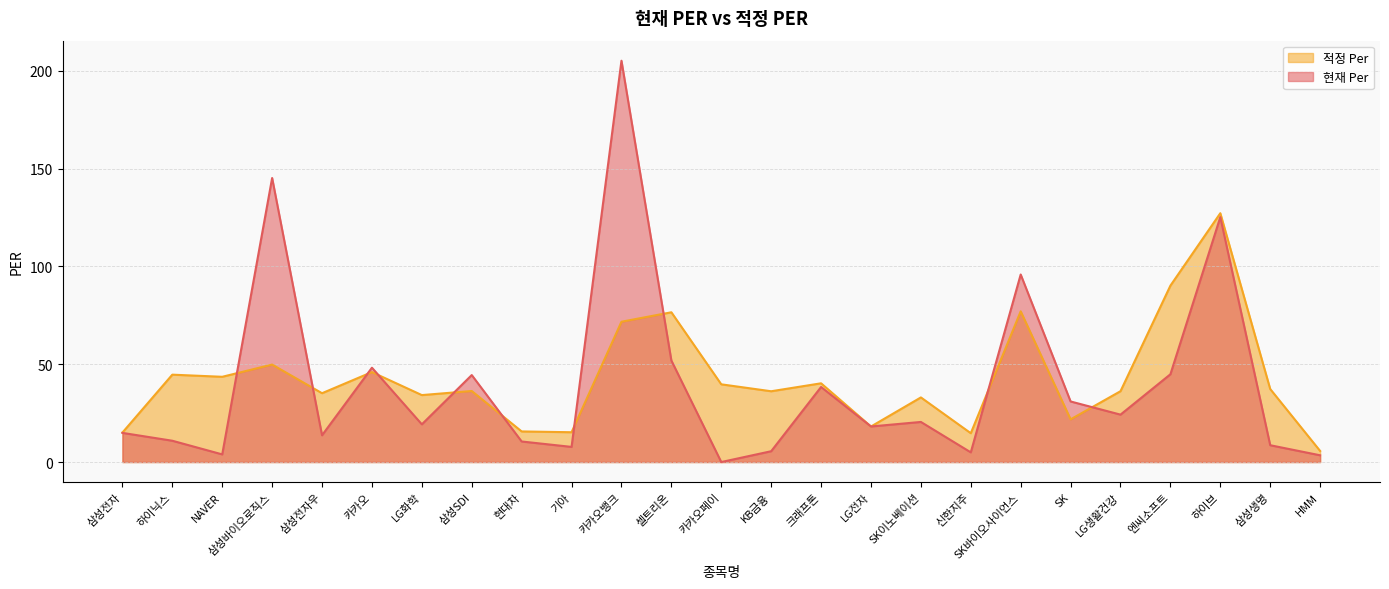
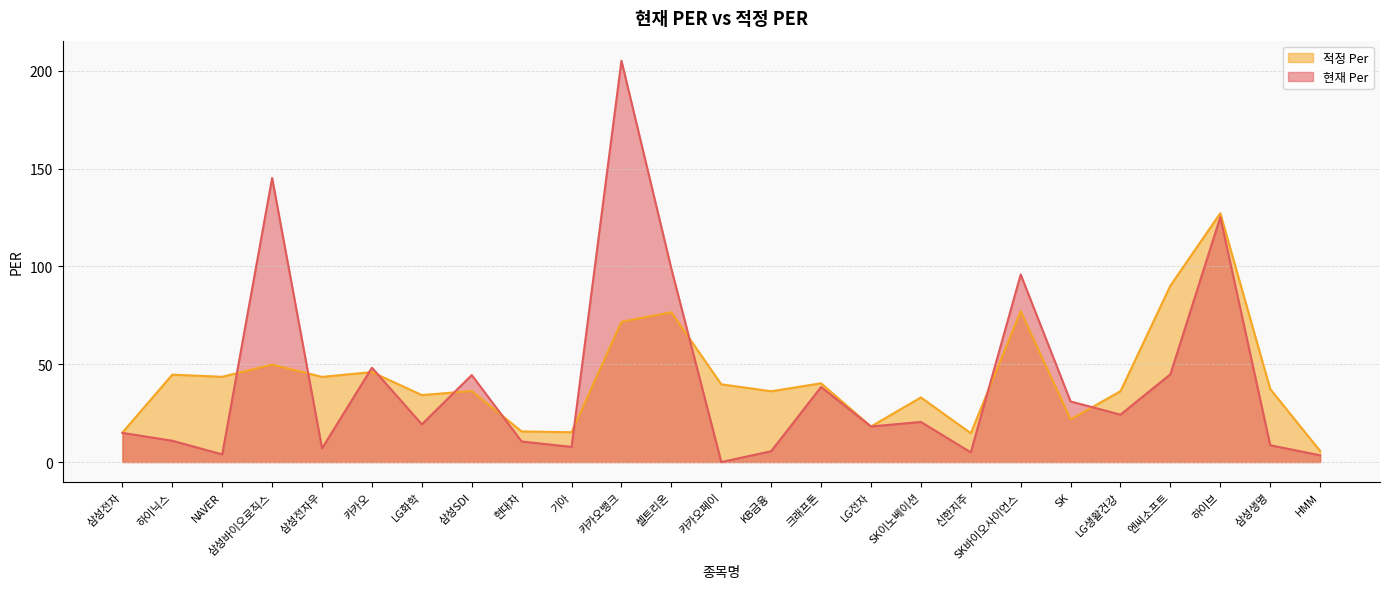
  {
    "적정 Per": {
      "하이닉스": 45,
      "NAVER": 44,
      "삼성바이오로직스": 50,
-     "삼성전자우": 35,
+     "삼성전자우": 44,
      "카카오": 46,
      "LG화학": 34,
      "삼성SDI": 36,
      "현대차": 16,
      "기아": 15,
      "카카오뱅크": 72,
      "셀트리온": 77,
      "카카오페이": 40,
      "KB금융": 36,
      "크래프톤": 40,
      "SK이노베이션": 33,
      "신한지주": 15,
      "SK바이오사이언스": 77,
      "SK": 22,
      "LG생활건강": 36,
      "엔씨소프트": 90,
      "하이브": 127,
      "삼성생명": 37,
      "HMM": 6
    },
    "현재 Per": {
      "하이닉스": 11,
      "NAVER": 4,
      "삼성바이오로직스": 145,
-     "삼성전자우": 14,
+     "삼성전자우": 7,
      "카카오": 48,
      "LG화학": 19,
      "삼성SDI": 44,
      "현대차": 11,
      "기아": 8,
      "카카오뱅크": 205,
-     "셀트리온": 52,
+     "셀트리온": 99,
      "카카오페이": 0,
      "KB금융": 6,
      "크래프톤": 38,
      "SK이노베이션": 21,
      "신한지주": 5,
      "SK바이오사이언스": 96,
      "SK": 31,
      "LG생활건강": 24,
      "엔씨소프트": 45,
      "하이브": 125,
      "삼성생명": 9,
      "HMM": 3
    }
  }
